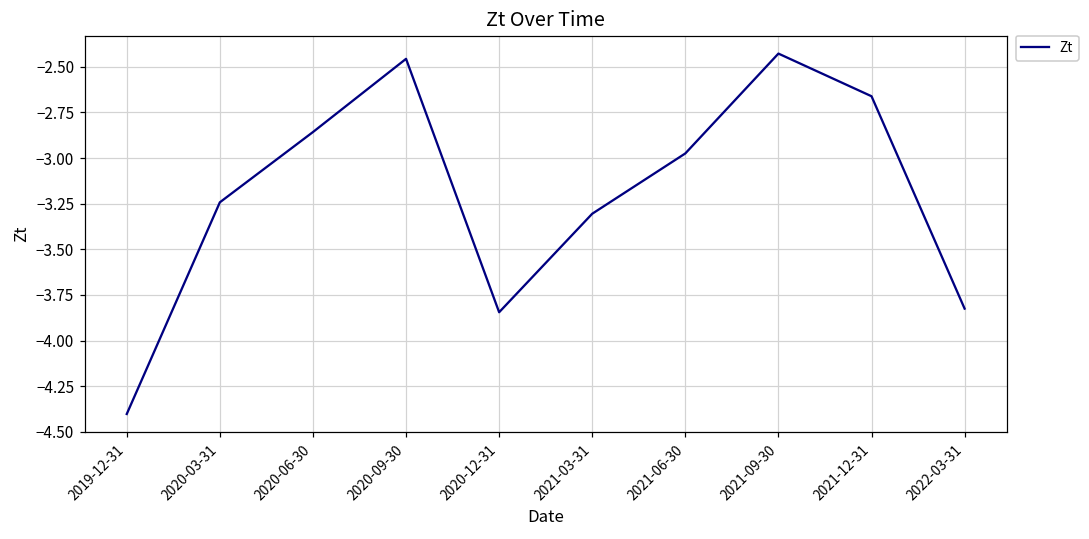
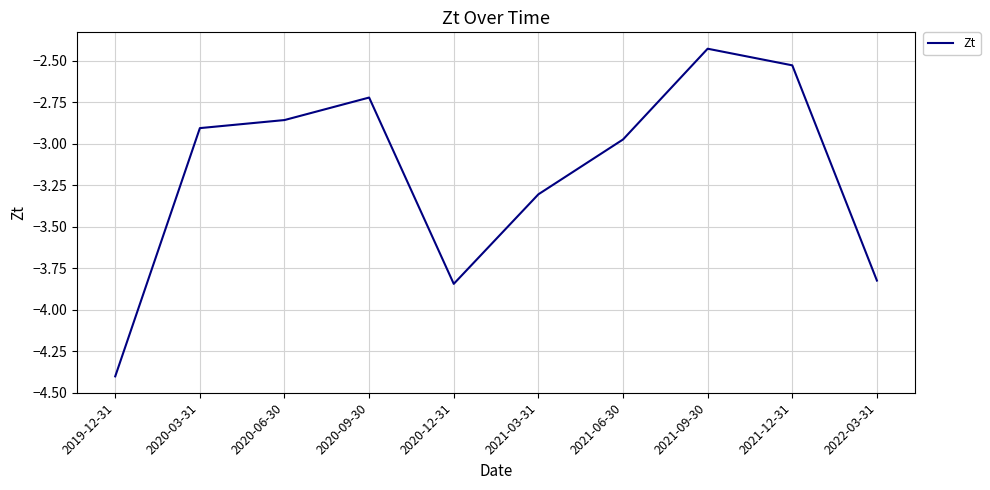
  {
    "2019-12-31": -4.40,
-   "2020-03-31": -3.24,
+   "2020-03-31": -2.91,
    "2020-06-30": -2.86,
-   "2020-09-30": -2.46,
+   "2020-09-30": -2.72,
    "2020-12-31": -3.84,
    "2021-03-31": -3.31,
    "2021-06-30": -2.97,
    "2021-09-30": -2.43,
-   "2021-12-31": -2.66,
+   "2021-12-31": -2.53,
    "2022-03-31": -3.82
  }
